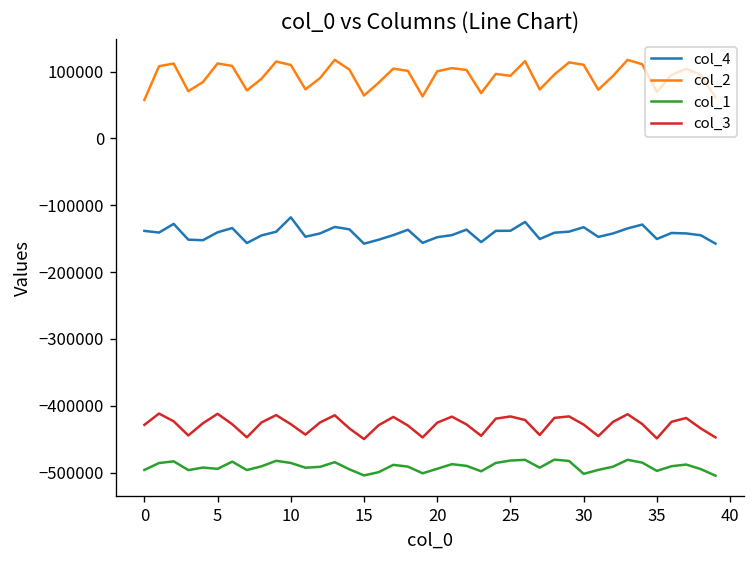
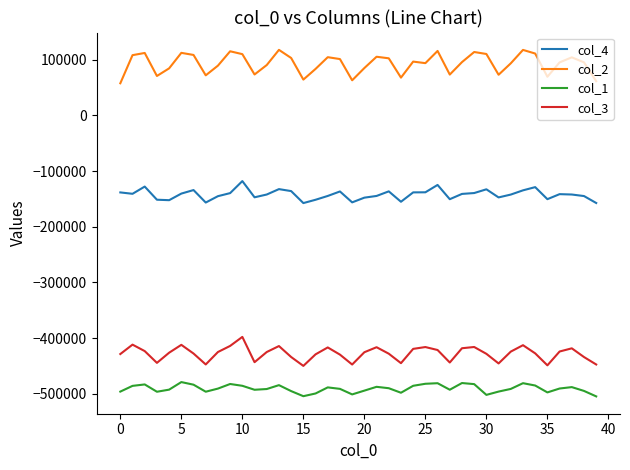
  {
    "col_4": {
      "0": -140000,
      "5": -140000,
      "10": -120000,
      "15": -160000,
      "20": -150000,
      "25": -140000,
      "30": -130000,
      "35": -150000
    },
    "col_2": {
      "0": 60000,
      "5": 110000,
      "10": 110000,
      "15": 60000,
-     "20": 100000,
+     "20": 80000,
      "25": 90000,
      "30": 110000
    },
    "col_1": {
      "0": -500000,
-     "5": -490000,
+     "5": -480000,
      "10": -490000,
      "15": -500000,
      "20": -490000,
      "25": -480000,
      "30": -500000,
      "35": -500000
    },
    "col_3": {
      "0": -430000,
      "5": -410000,
-     "10": -430000,
+     "10": -400000,
      "15": -450000,
      "20": -430000,
      "25": -420000,
      "30": -430000,
      "35": -450000
    }
  }
